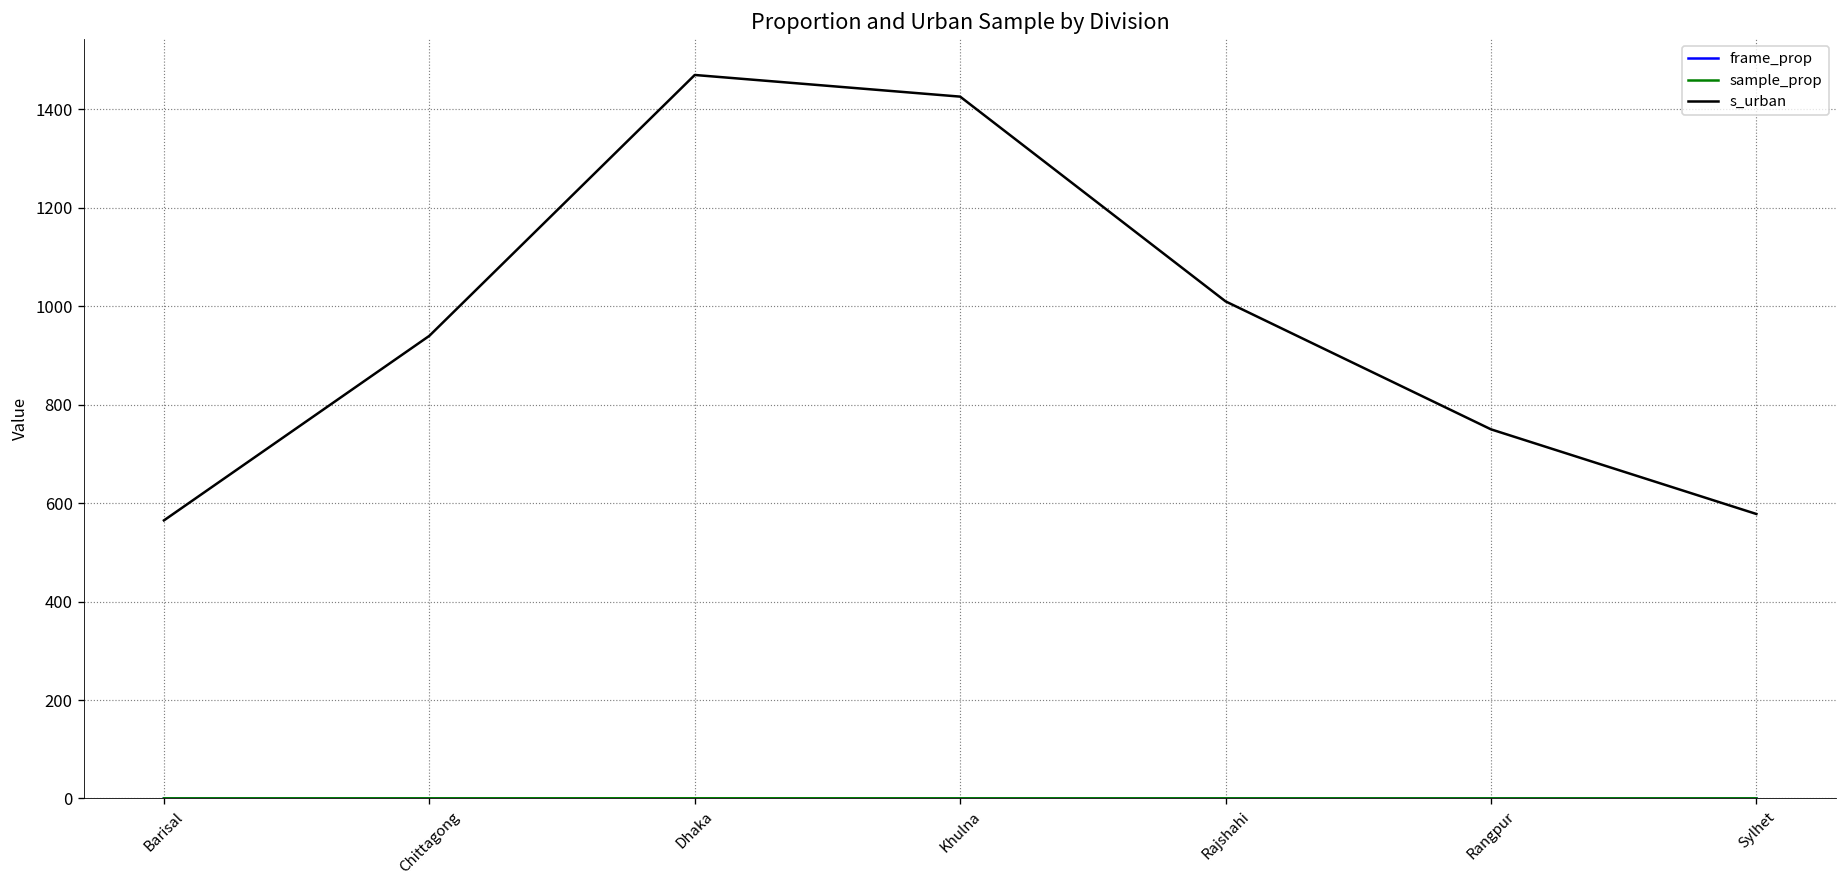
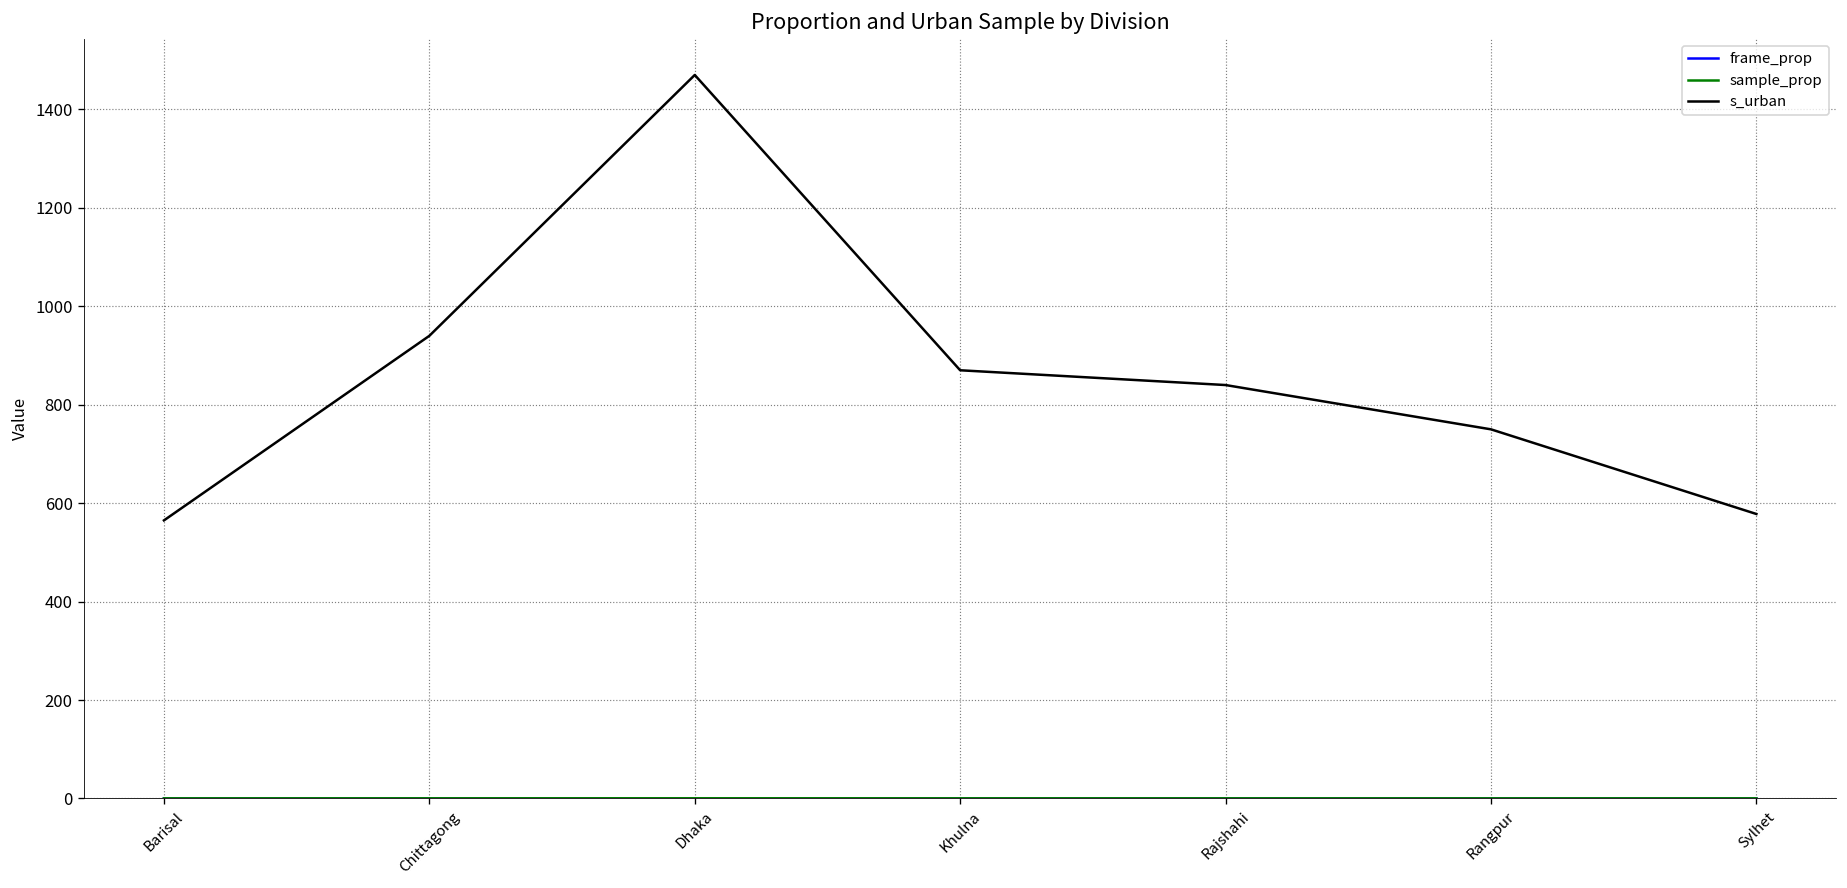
  {
    "sample_prop": {
      "Barisal": 0,
      "Chittagong": 0,
      "Dhaka": 0,
      "Khulna": 0,
      "Rajshahi": 0,
      "Rangpur": 0,
      "Sylhet": 0
    },
    "s_urban": {
      "Barisal": 570,
      "Chittagong": 940,
      "Dhaka": 1470,
-     "Khulna": 1430,
-     "Rajshahi": 1010,
+     "Khulna": 870,
+     "Rajshahi": 840,
      "Rangpur": 750,
      "Sylhet": 580
    }
  }
